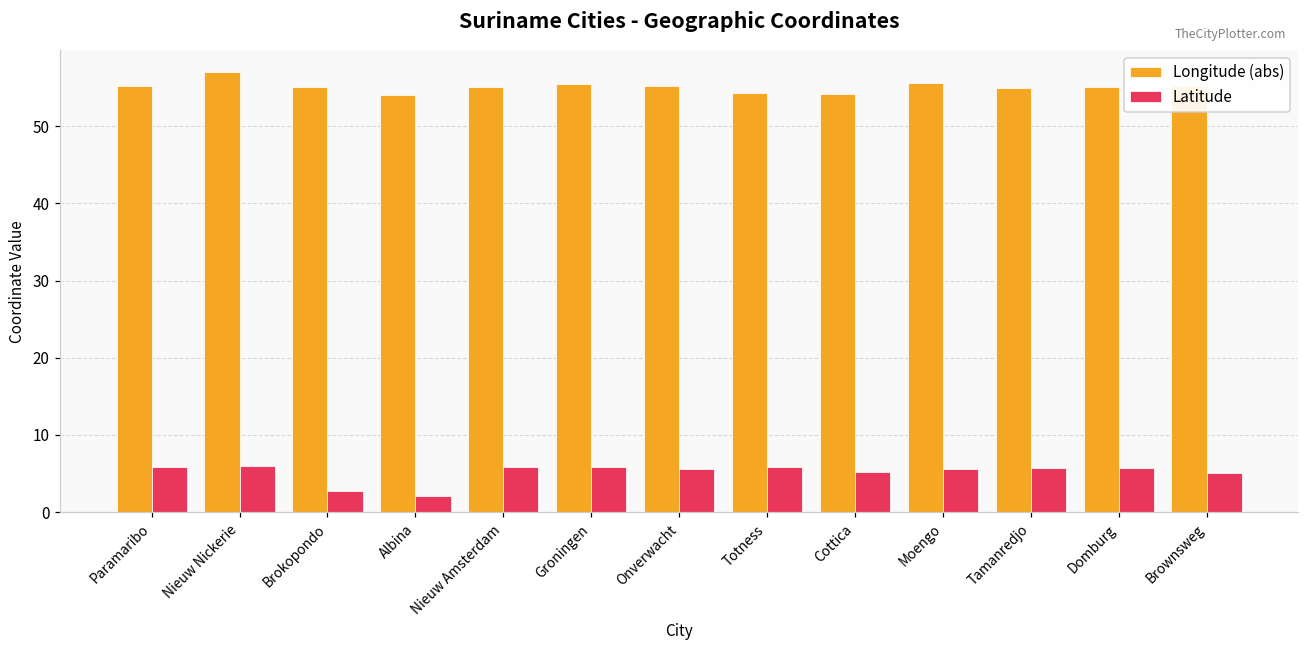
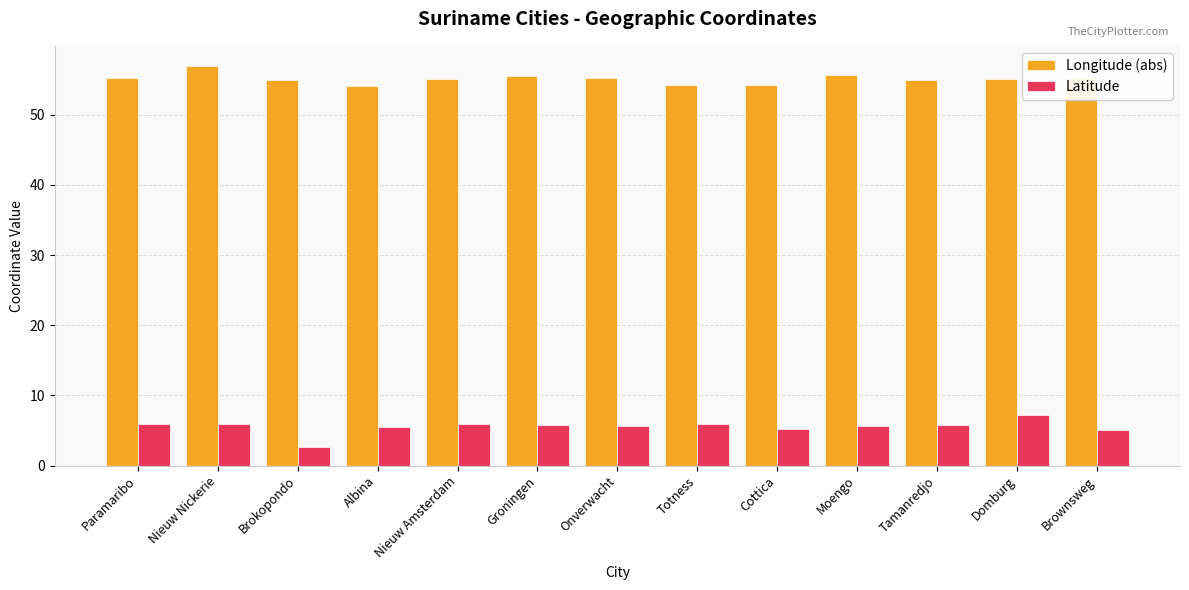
  {
    "Longitude (abs)": {
      "Paramaribo": 55,
      "Nieuw Nickerie": 57,
      "Brokopondo": 55,
      "Albina": 54,
      "Nieuw Amsterdam": 55,
      "Groningen": 55,
      "Onverwacht": 55,
      "Totness": 54,
      "Cottica": 54,
      "Moengo": 56,
      "Tamanredjo": 55,
      "Domburg": 55
    },
    "Latitude": {
      "Paramaribo": 6,
      "Nieuw Nickerie": 6,
      "Brokopondo": 3,
-     "Albina": 2,
+     "Albina": 6,
      "Nieuw Amsterdam": 6,
      "Groningen": 6,
      "Onverwacht": 6,
      "Totness": 6,
      "Cottica": 5,
      "Moengo": 6,
      "Tamanredjo": 6,
-     "Domburg": 6,
+     "Domburg": 7,
      "Brownsweg": 5
    }
  }
